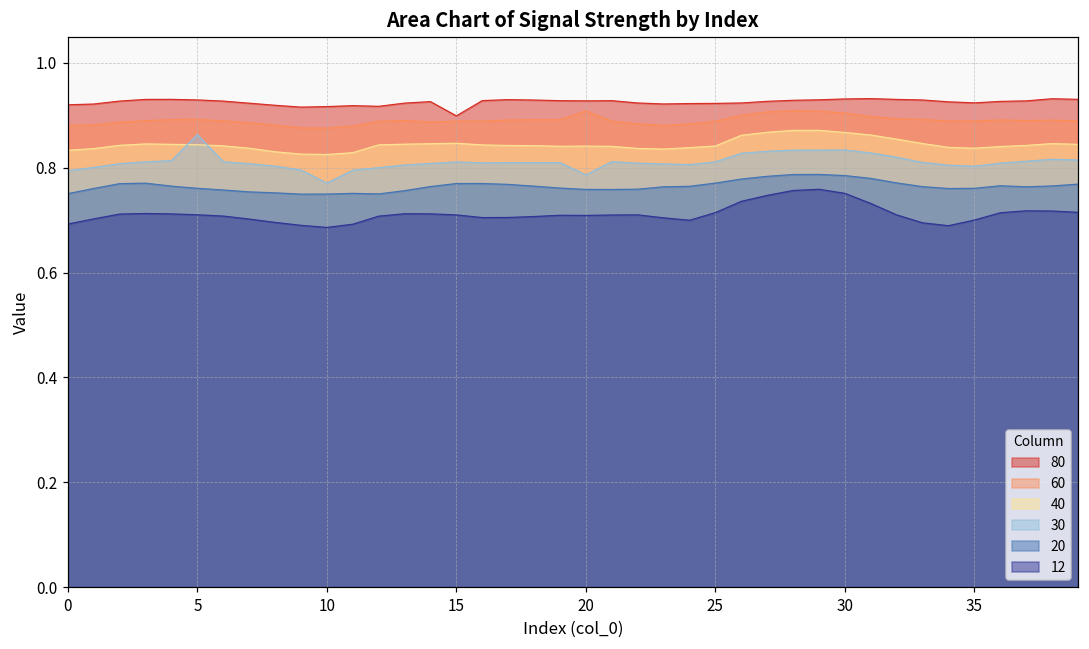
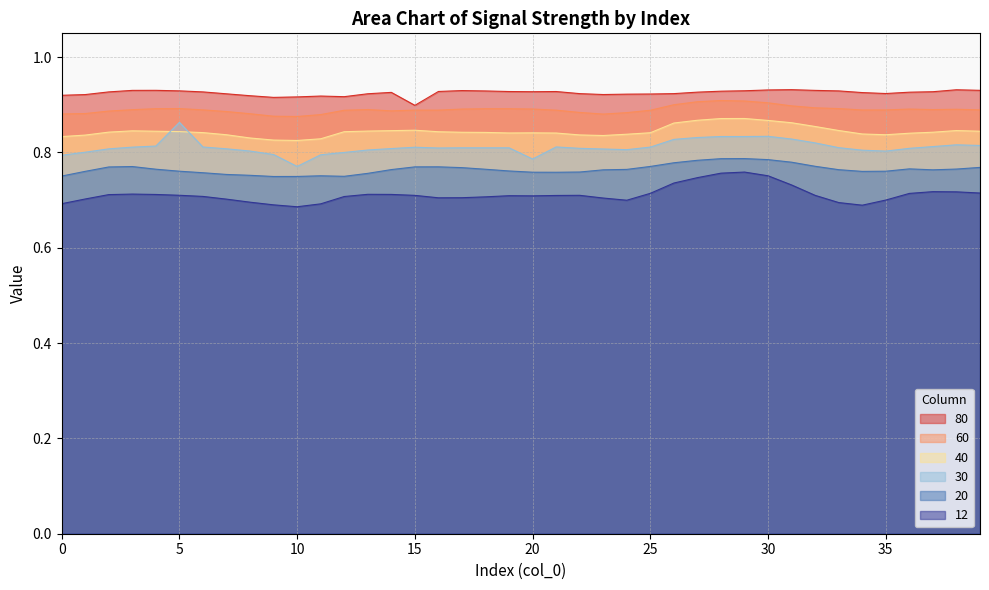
  {
    "80": {
      "0": 0.92,
      "5": 0.93,
      "10": 0.92,
      "15": 0.90,
      "20": 0.93,
      "25": 0.92,
      "30": 0.93,
      "35": 0.92
    },
    "60": {
      "0": 0.88,
      "5": 0.89,
      "10": 0.88,
      "15": 0.89,
-     "20": 0.91,
+     "20": 0.89,
      "25": 0.89,
      "30": 0.90,
      "35": 0.89
    },
    "40": {
      "0": 0.83,
      "5": 0.84,
      "10": 0.83,
      "15": 0.85,
      "20": 0.84,
      "25": 0.84,
      "30": 0.87,
      "35": 0.84
    },
    "30": {
      "0": 0.79,
      "5": 0.86,
      "10": 0.77,
      "15": 0.81,
      "20": 0.79,
      "25": 0.81,
      "30": 0.83,
      "35": 0.80
    }
  }
